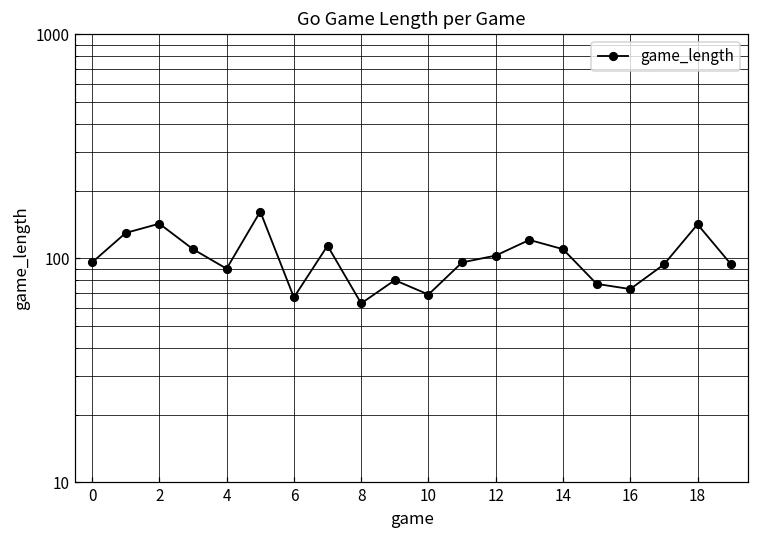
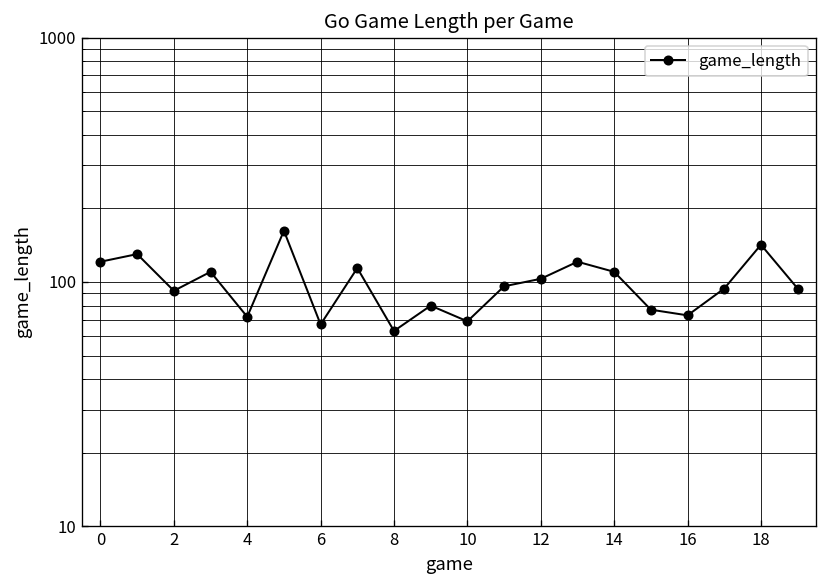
  {
-   "0": 100,
-   "2": 140,
-   "4": 90,
+   "0": 120,
+   "2": 90,
+   "4": 72,
    "6": 67,
    "8": 63,
    "10": 69,
    "12": 100,
    "14": 110,
    "16": 73,
    "18": 140
  }
